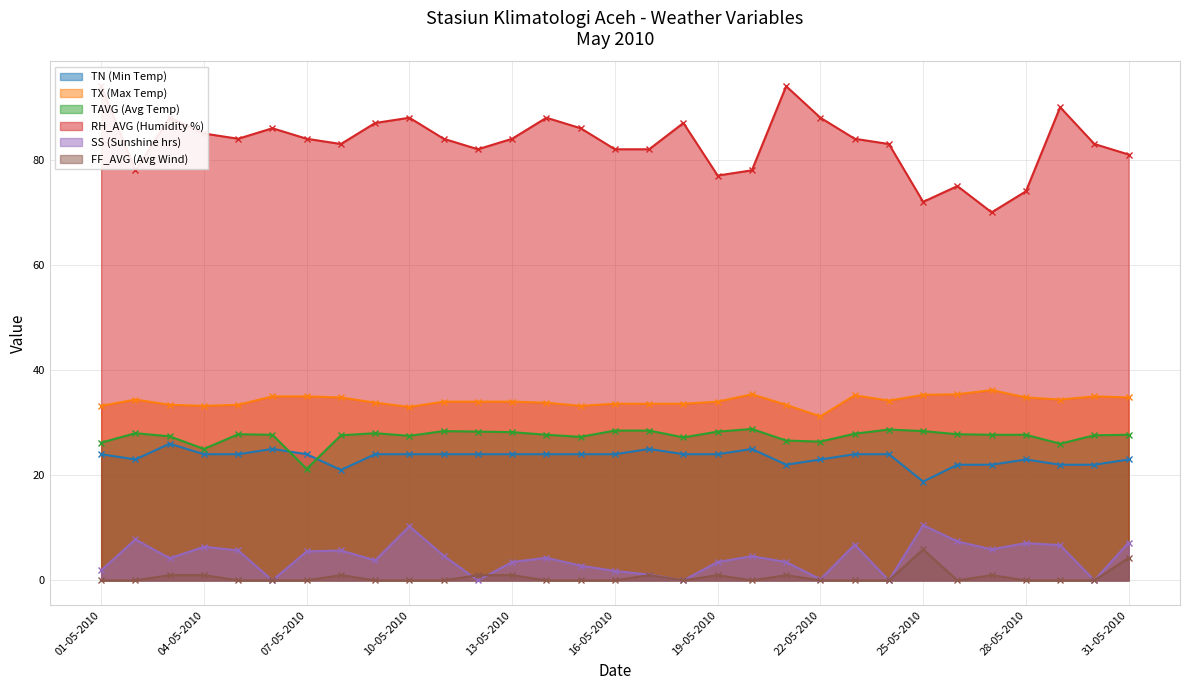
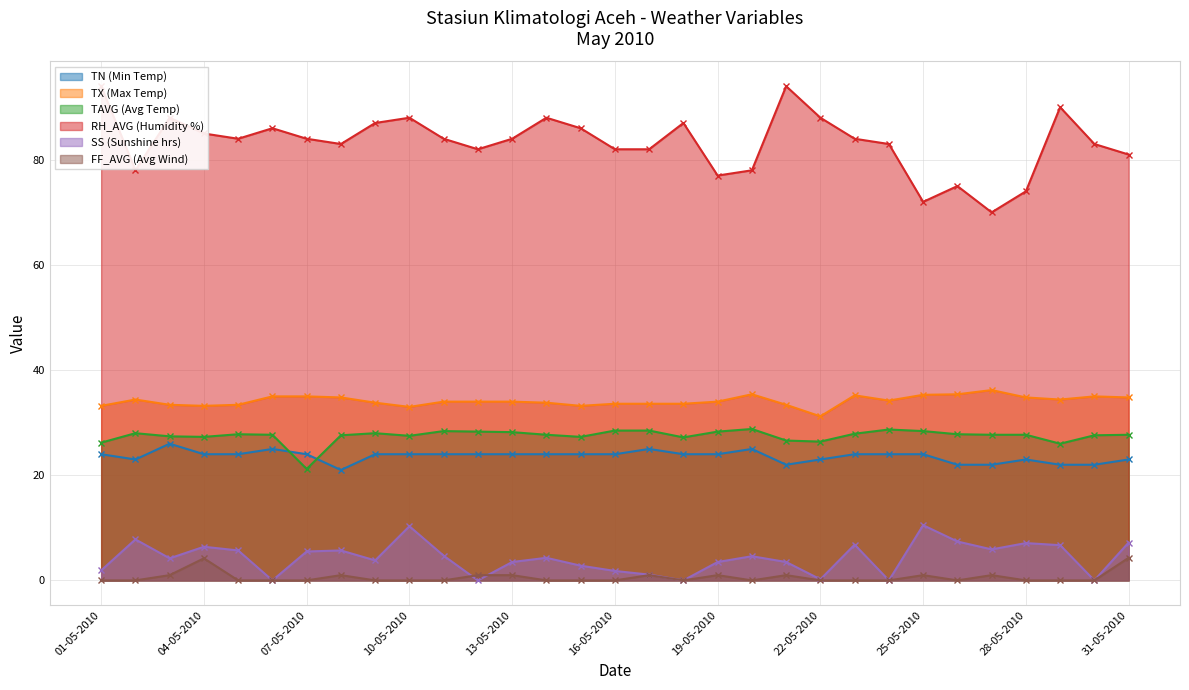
  {
    "TN (Min Temp)": {
      "01-05-2010": 24,
      "04-05-2010": 24,
      "07-05-2010": 24,
      "10-05-2010": 24,
      "13-05-2010": 24,
      "16-05-2010": 24,
      "19-05-2010": 24,
      "22-05-2010": 23,
-     "25-05-2010": 19,
+     "25-05-2010": 24,
      "28-05-2010": 23,
      "31-05-2010": 23
    },
    "TX (Max Temp)": {
      "01-05-2010": 33,
      "04-05-2010": 33,
      "07-05-2010": 35,
      "10-05-2010": 33,
      "13-05-2010": 34,
      "16-05-2010": 34,
      "19-05-2010": 34,
      "22-05-2010": 31,
      "25-05-2010": 35,
      "28-05-2010": 35,
      "31-05-2010": 35
    },
    "TAVG (Avg Temp)": {
      "01-05-2010": 26,
-     "04-05-2010": 25,
+     "04-05-2010": 27,
      "07-05-2010": 21,
      "10-05-2010": 28,
      "13-05-2010": 28,
      "16-05-2010": 29,
      "19-05-2010": 28,
      "22-05-2010": 26,
      "25-05-2010": 28,
      "28-05-2010": 28,
      "31-05-2010": 28
    },
    "RH_AVG (Humidity %)": {
      "07-05-2010": 84,
      "10-05-2010": 88,
      "13-05-2010": 84,
      "16-05-2010": 82,
      "19-05-2010": 77,
      "22-05-2010": 88,
      "25-05-2010": 72,
      "28-05-2010": 74,
      "31-05-2010": 81
    },
    "SS (Sunshine hrs)": {
      "01-05-2010": 2,
      "04-05-2010": 6,
      "07-05-2010": 6,
      "10-05-2010": 10,
      "13-05-2010": 4,
      "16-05-2010": 2,
      "19-05-2010": 4,
      "25-05-2010": 11,
      "28-05-2010": 7,
      "31-05-2010": 7
    },
    "FF_AVG (Avg Wind)": {
      "01-05-2010": 0,
-     "04-05-2010": 1,
+     "04-05-2010": 4,
      "07-05-2010": 0,
      "10-05-2010": 0,
      "13-05-2010": 1,
      "16-05-2010": 0,
      "19-05-2010": 1,
-     "25-05-2010": 6,
+     "25-05-2010": 1,
      "28-05-2010": 0,
      "31-05-2010": 4
    }
  }
